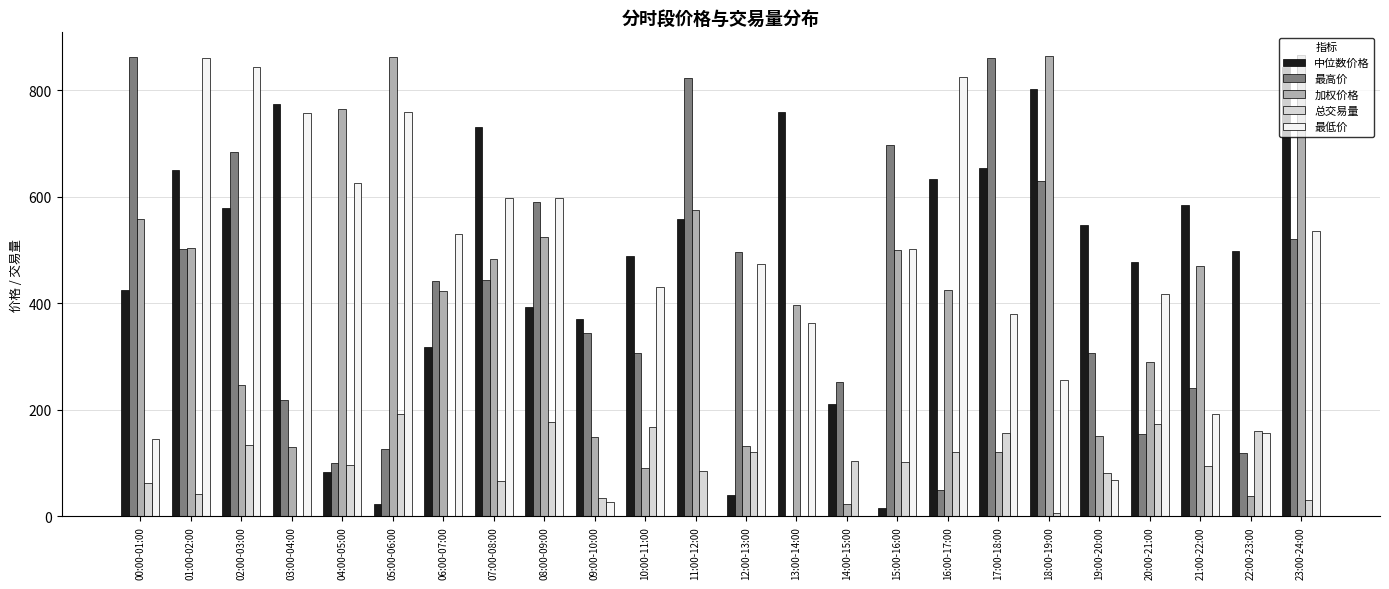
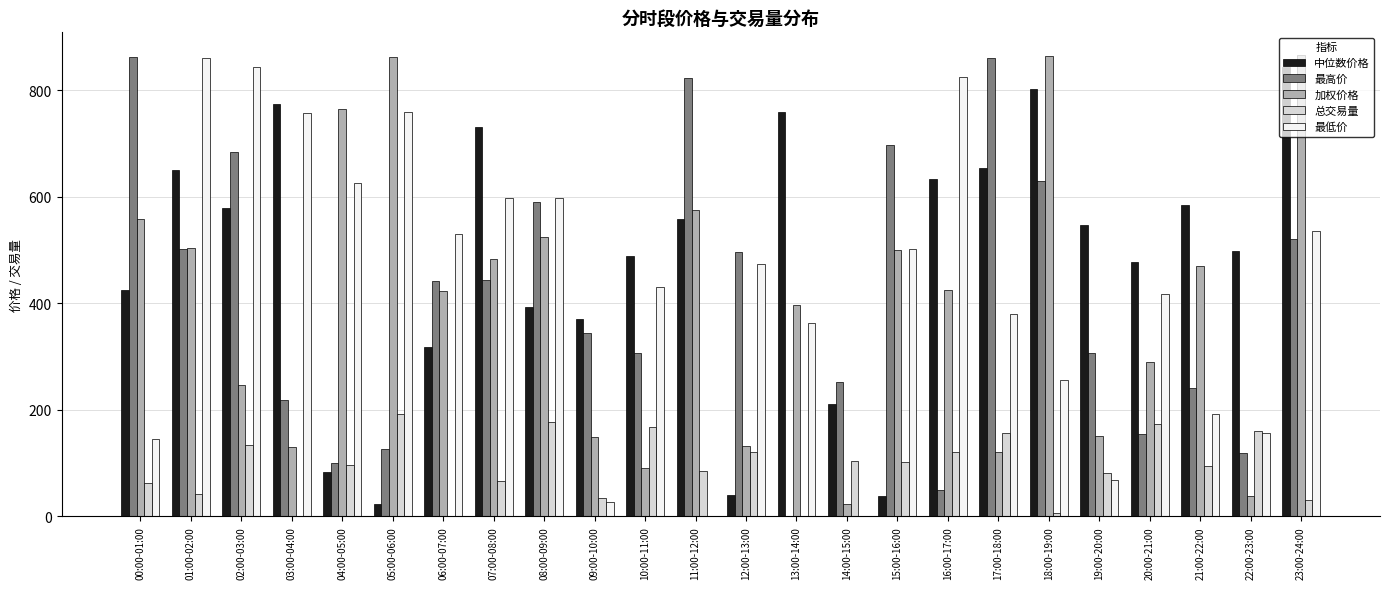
  {
    "中位数价格": {
      "00:00-01:00": 420,
      "01:00-02:00": 650,
      "02:00-03:00": 580,
      "03:00-04:00": 770,
      "04:00-05:00": 80,
      "05:00-06:00": 20,
      "06:00-07:00": 320,
      "07:00-08:00": 730,
      "08:00-09:00": 390,
      "09:00-10:00": 370,
      "10:00-11:00": 490,
      "11:00-12:00": 560,
      "12:00-13:00": 40,
      "13:00-14:00": 760,
      "14:00-15:00": 210,
-     "15:00-16:00": 20,
+     "15:00-16:00": 40,
      "16:00-17:00": 630,
      "17:00-18:00": 650,
      "18:00-19:00": 800,
      "19:00-20:00": 550,
      "20:00-21:00": 480,
      "21:00-22:00": 590,
      "22:00-23:00": 500
    },
    "最高价": {
      "00:00-01:00": 860,
      "01:00-02:00": 500,
      "02:00-03:00": 680,
      "03:00-04:00": 220,
      "04:00-05:00": 100,
      "05:00-06:00": 130,
      "06:00-07:00": 440,
      "07:00-08:00": 440,
      "08:00-09:00": 590,
      "09:00-10:00": 340,
      "10:00-11:00": 310,
      "11:00-12:00": 820,
      "12:00-13:00": 500,
      "13:00-14:00": 0,
      "14:00-15:00": 250,
      "15:00-16:00": 700,
      "16:00-17:00": 50,
      "17:00-18:00": 860,
      "18:00-19:00": 630,
      "19:00-20:00": 310,
      "20:00-21:00": 160,
      "21:00-22:00": 240,
      "22:00-23:00": 120,
      "23:00-24:00": 520
    },
    "加权价格": {
      "00:00-01:00": 560,
      "01:00-02:00": 500,
      "02:00-03:00": 250,
      "03:00-04:00": 130,
      "04:00-05:00": 770,
      "05:00-06:00": 860,
      "06:00-07:00": 420,
      "07:00-08:00": 480,
      "08:00-09:00": 520,
      "09:00-10:00": 150,
      "10:00-11:00": 90,
      "11:00-12:00": 580,
      "12:00-13:00": 130,
      "13:00-14:00": 400,
      "14:00-15:00": 20,
      "15:00-16:00": 500,
      "16:00-17:00": 420,
      "17:00-18:00": 120,
      "18:00-19:00": 860,
      "19:00-20:00": 150,
      "20:00-21:00": 290,
      "21:00-22:00": 470,
      "22:00-23:00": 40
    }
  }
